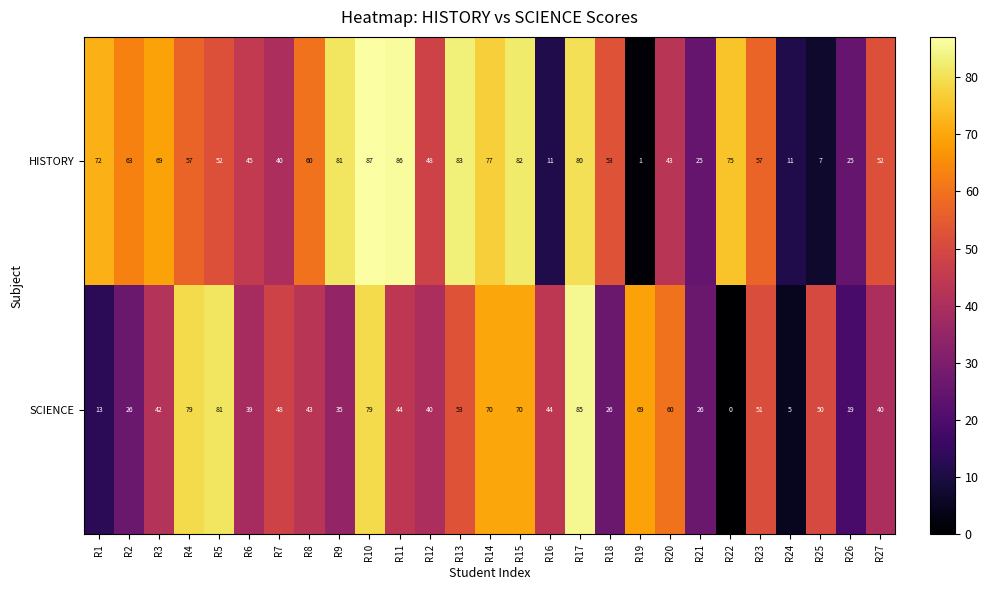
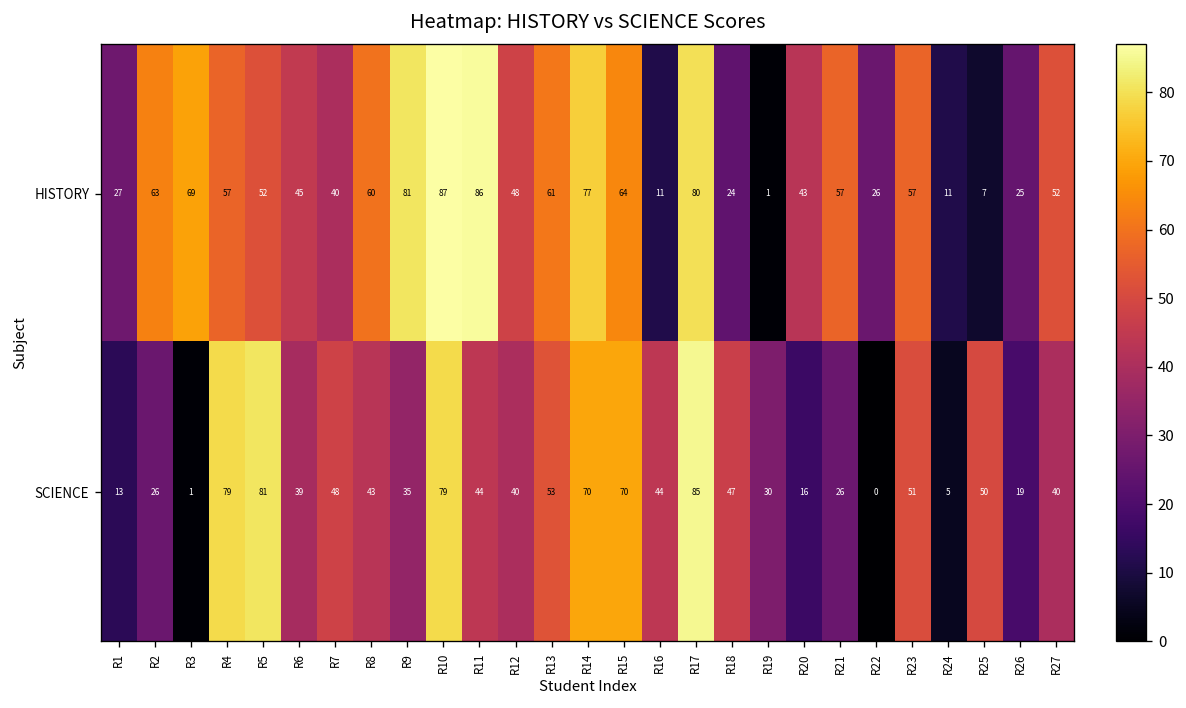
  {
    "HISTORY": {
-     "R1": 72,
+     "R1": 27,
      "R2": 63,
      "R3": 69,
      "R4": 57,
      "R5": 52,
      "R6": 45,
      "R7": 40,
      "R8": 60,
      "R9": 81,
      "R10": 87,
      "R11": 86,
      "R12": 48,
-     "R13": 83,
+     "R13": 61,
      "R14": 77,
-     "R15": 82,
+     "R15": 64,
      "R16": 11,
      "R17": 80,
-     "R18": 53,
+     "R18": 24,
      "R19": 1,
      "R20": 43,
-     "R21": 25,
-     "R22": 75,
+     "R21": 57,
+     "R22": 26,
      "R23": 57,
      "R24": 11,
      "R25": 7,
      "R26": 25,
      "R27": 52
    },
    "SCIENCE": {
      "R1": 13,
      "R2": 26,
-     "R3": 42,
+     "R3": 1,
      "R4": 79,
      "R5": 81,
      "R6": 39,
      "R7": 48,
      "R8": 43,
      "R9": 35,
      "R10": 79,
      "R11": 44,
      "R12": 40,
      "R13": 53,
      "R14": 70,
      "R15": 70,
      "R16": 44,
      "R17": 85,
-     "R18": 26,
-     "R19": 69,
-     "R20": 60,
+     "R18": 47,
+     "R19": 30,
+     "R20": 16,
      "R21": 26,
      "R22": 0,
      "R23": 51,
      "R24": 5,
      "R25": 50,
      "R26": 19,
      "R27": 40
    }
  }
